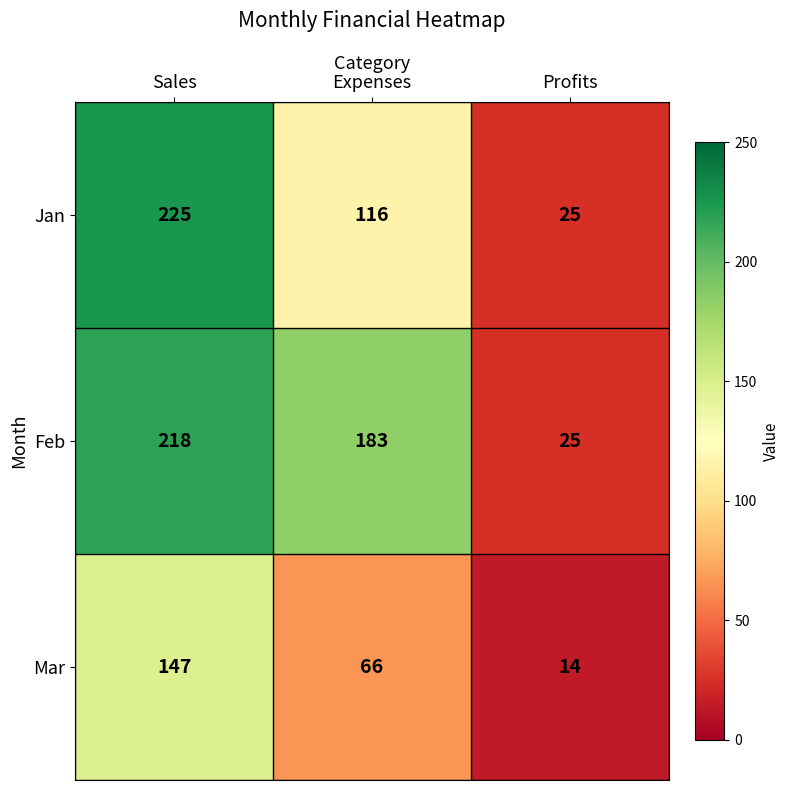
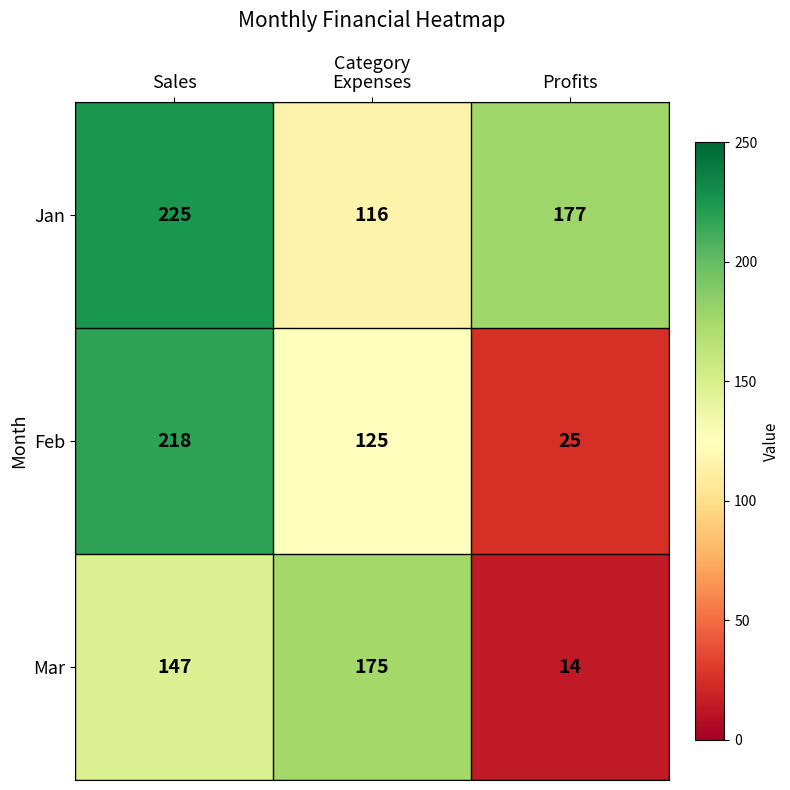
  {
    "Jan": {
      "Sales": 225,
      "Expenses": 116,
-     "Profits": 25
+     "Profits": 177
    },
    "Feb": {
      "Sales": 218,
-     "Expenses": 183,
+     "Expenses": 125,
      "Profits": 25
    },
    "Mar": {
      "Sales": 147,
-     "Expenses": 66,
+     "Expenses": 175,
      "Profits": 14
    }
  }
